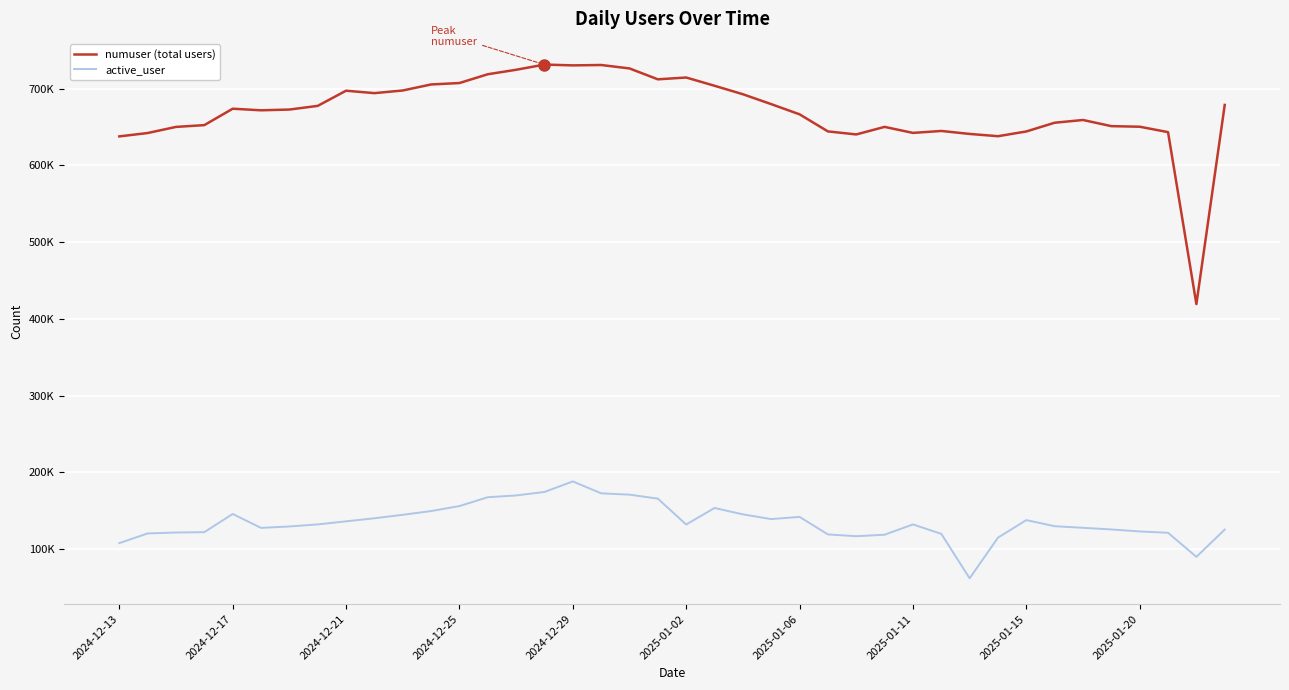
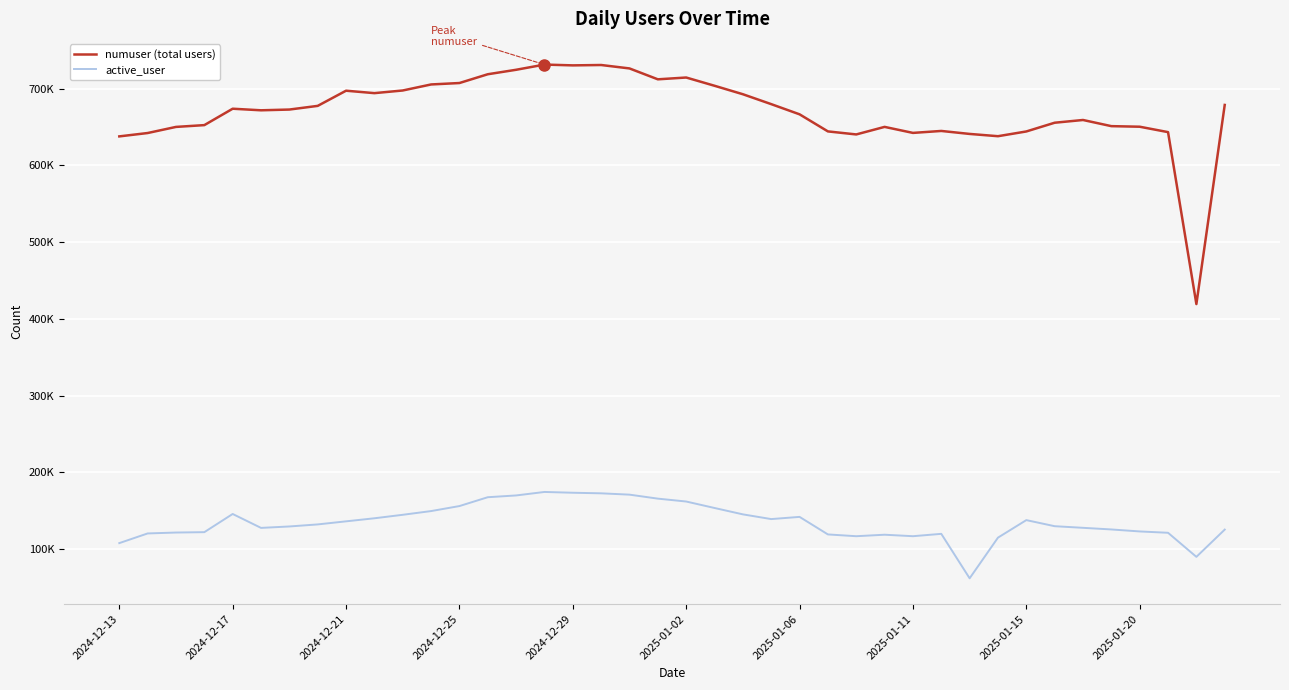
  {
    "active_user": {
      "2024-12-13": 110000,
      "2024-12-17": 150000,
      "2024-12-21": 140000,
      "2024-12-25": 160000,
-     "2024-12-29": 190000,
-     "2025-01-02": 130000,
+     "2024-12-29": 170000,
+     "2025-01-02": 160000,
      "2025-01-06": 140000,
-     "2025-01-11": 130000,
+     "2025-01-11": 120000,
      "2025-01-15": 140000,
      "2025-01-20": 120000
    }
  }
